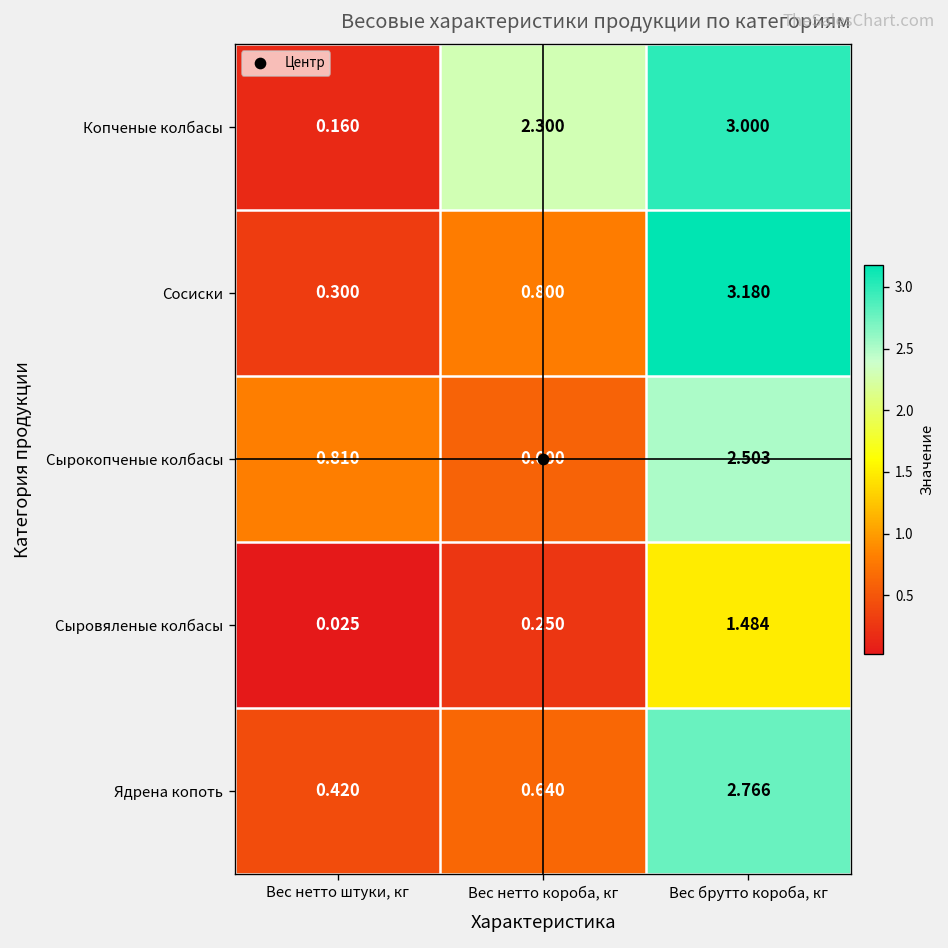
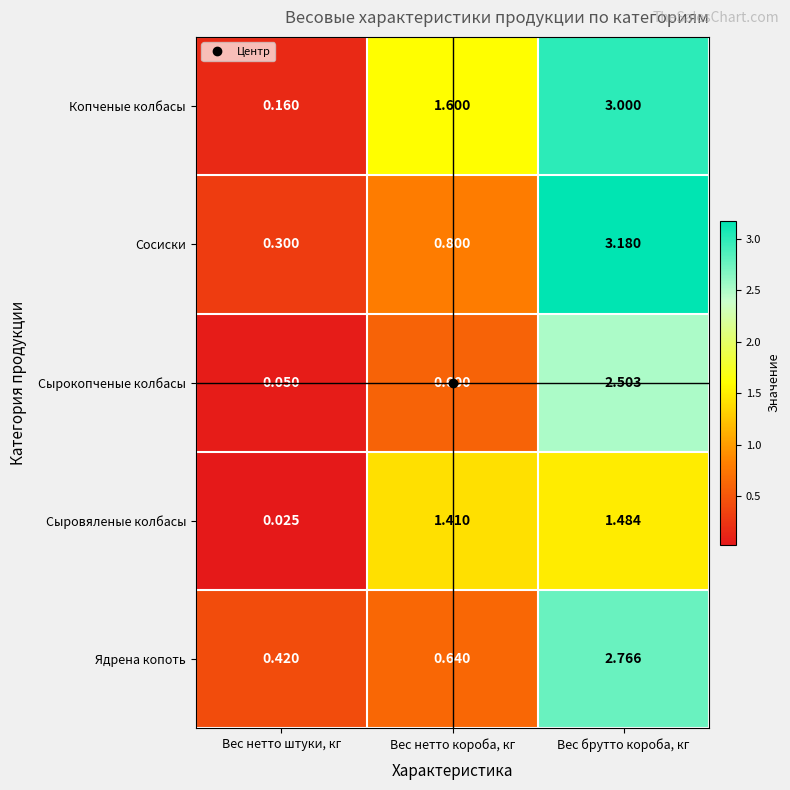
  {
    "Копченые колбасы": {
      "Вес нетто штуки, кг": 0.160,
-     "Вес нетто короба, кг": 2.300,
+     "Вес нетто короба, кг": 1.600,
      "Вес брутто короба, кг": 3.000
    },
    "Сосиски": {
      "Вес нетто штуки, кг": 0.300,
      "Вес нетто короба, кг": 0.800,
      "Вес брутто короба, кг": 3.180
    },
    "Сырокопченые колбасы": {
-     "Вес нетто штуки, кг": 0.810,
+     "Вес нетто штуки, кг": 0.050,
      "Вес брутто короба, кг": 2.503
    },
    "Сыровяленые колбасы": {
      "Вес нетто штуки, кг": 0.025,
-     "Вес нетто короба, кг": 0.250,
+     "Вес нетто короба, кг": 1.410,
      "Вес брутто короба, кг": 1.484
    },
    "Ядрена копоть": {
      "Вес нетто штуки, кг": 0.420,
      "Вес нетто короба, кг": 0.640,
      "Вес брутто короба, кг": 2.766
    }
  }
